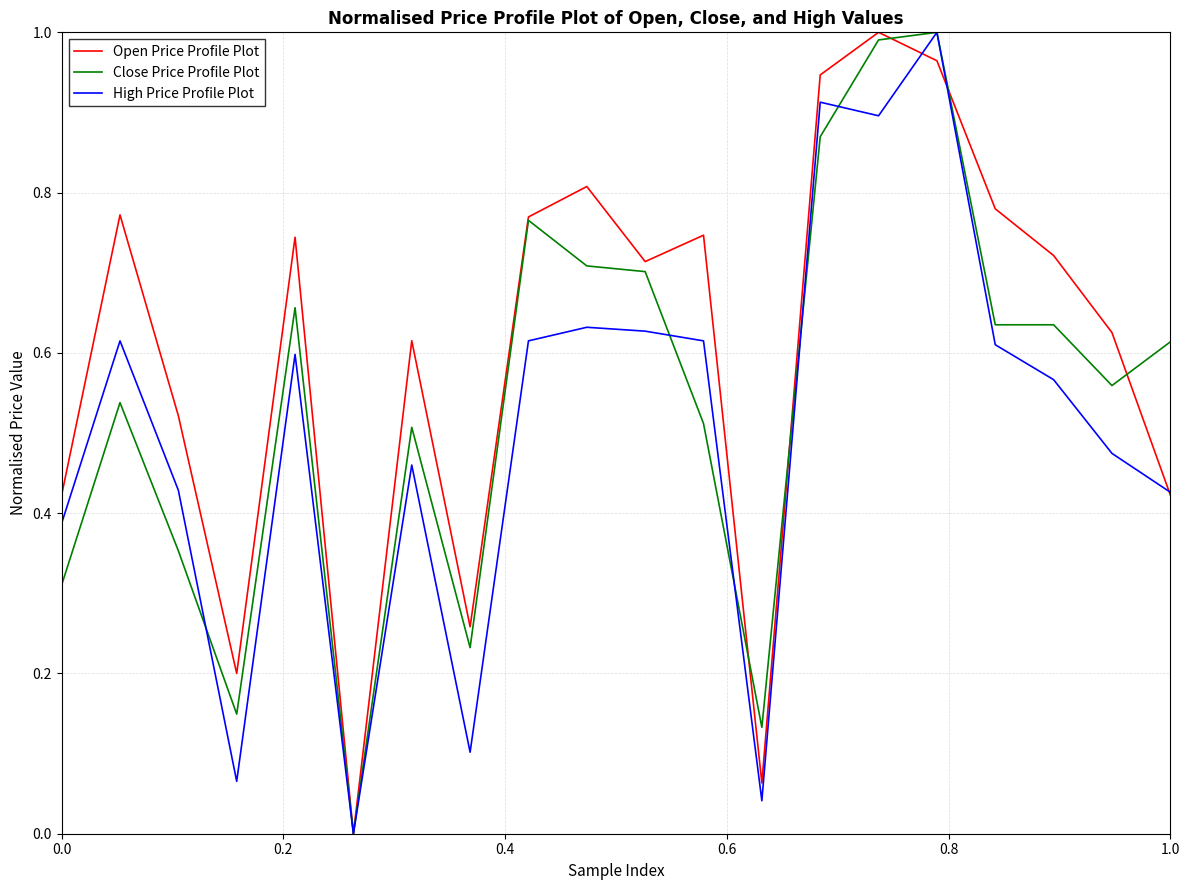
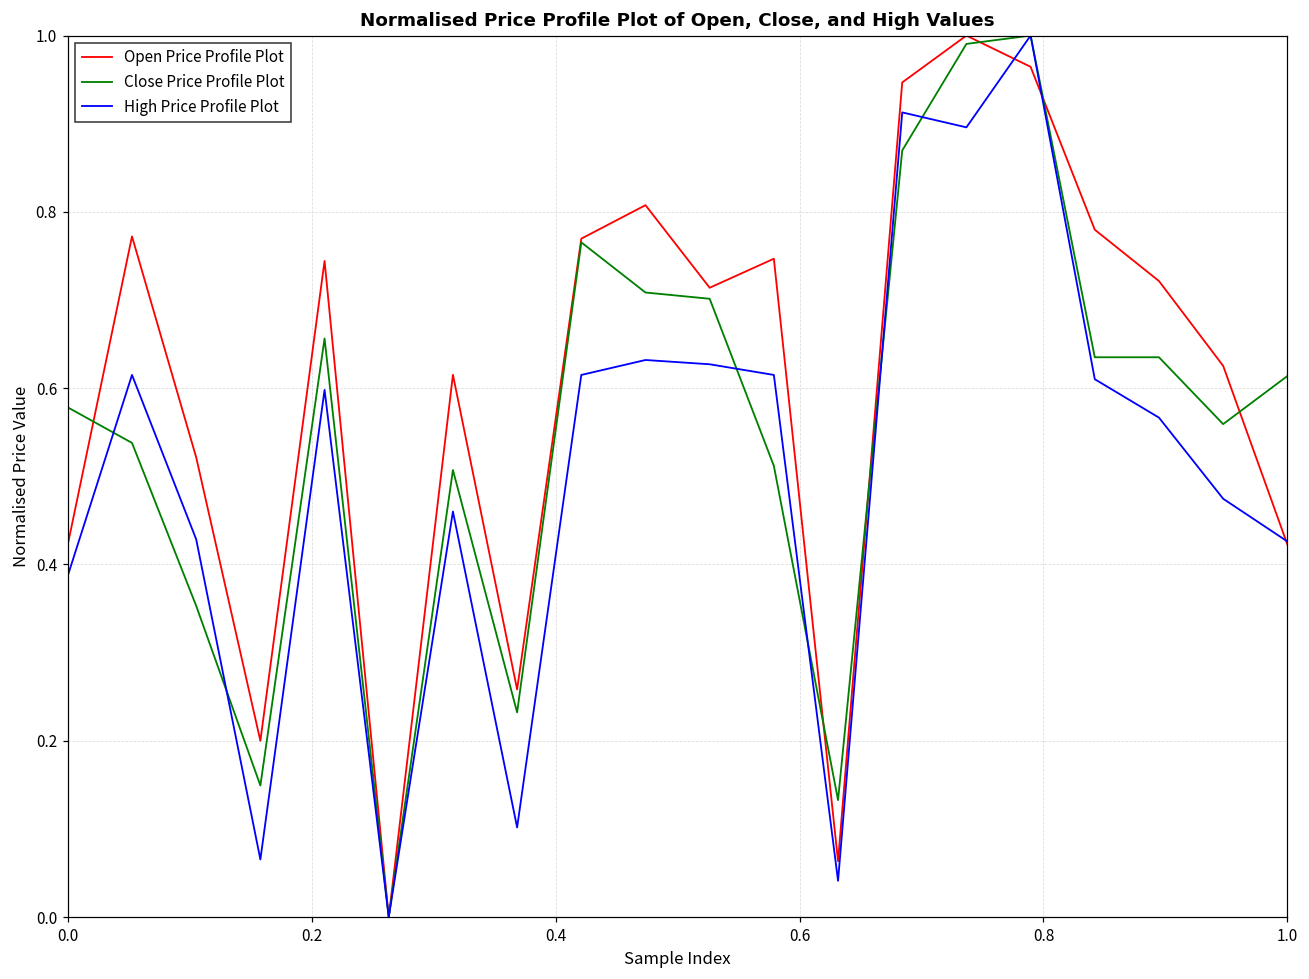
  {
    "Open Price Profile Plot": {
      "0.0": 0.42,
      "1.0": 0.42
    },
    "Close Price Profile Plot": {
-     "0.0": 0.31,
+     "0.0": 0.58,
      "1.0": 0.61
    },
    "High Price Profile Plot": {
      "0.0": 0.39,
      "1.0": 0.43
    }
  }
